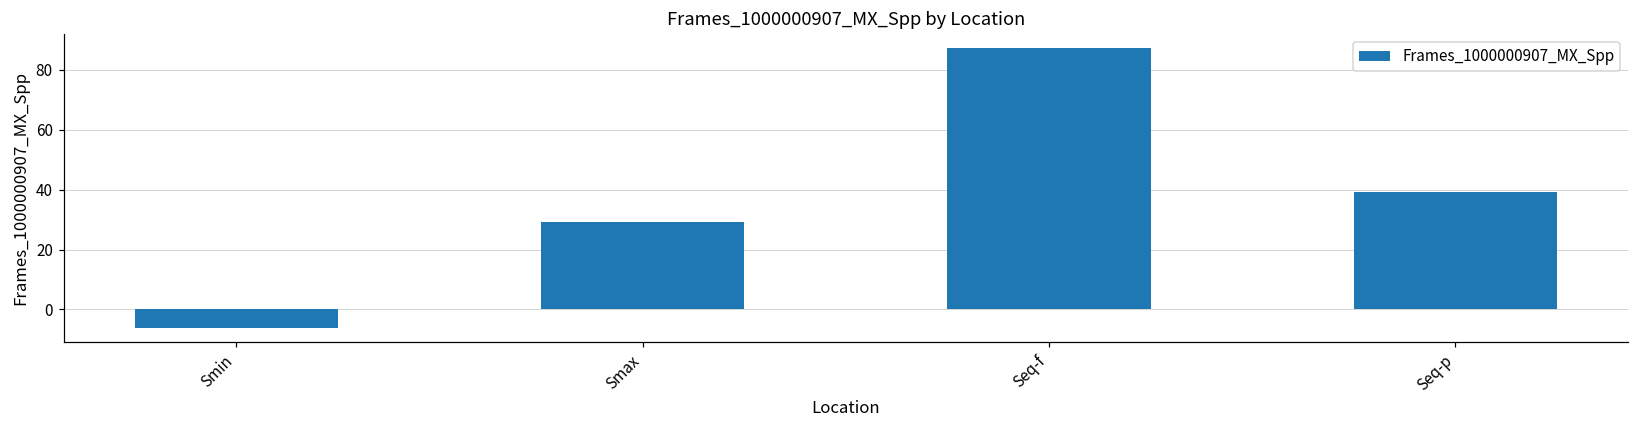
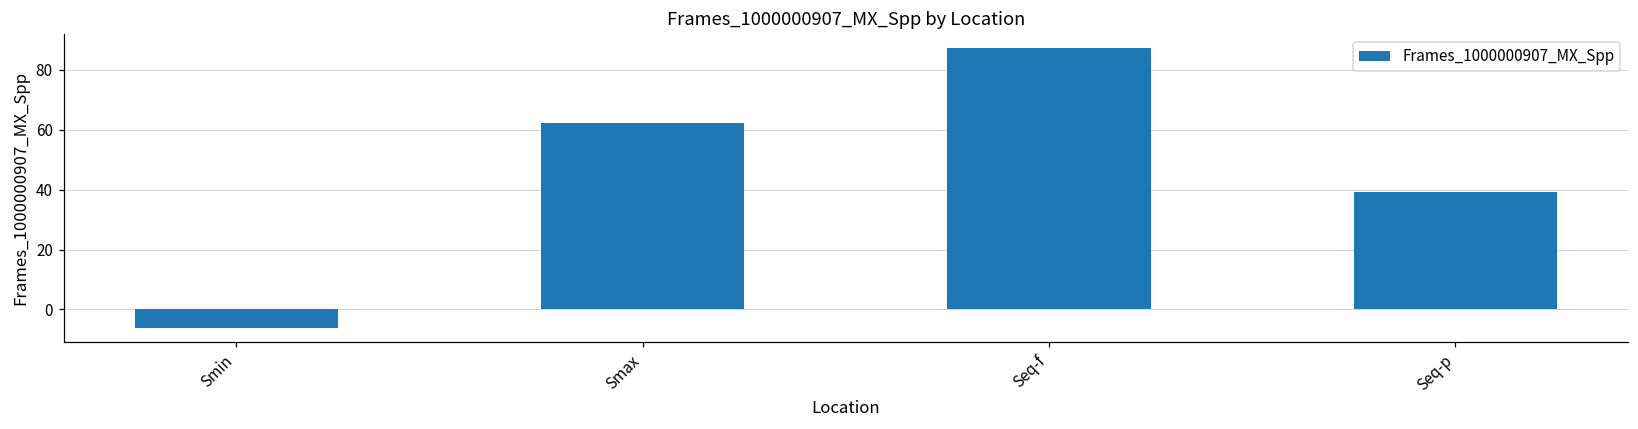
  {
    "Smin": -6,
-   "Smax": 29,
+   "Smax": 62,
    "Seq-f": 87,
    "Seq-p": 39
  }
